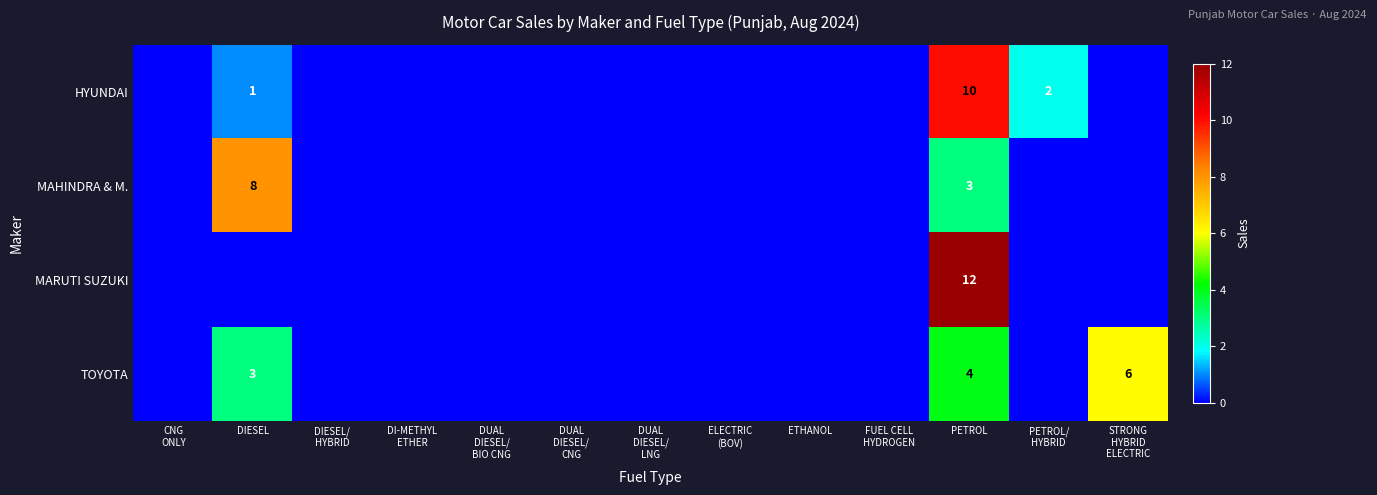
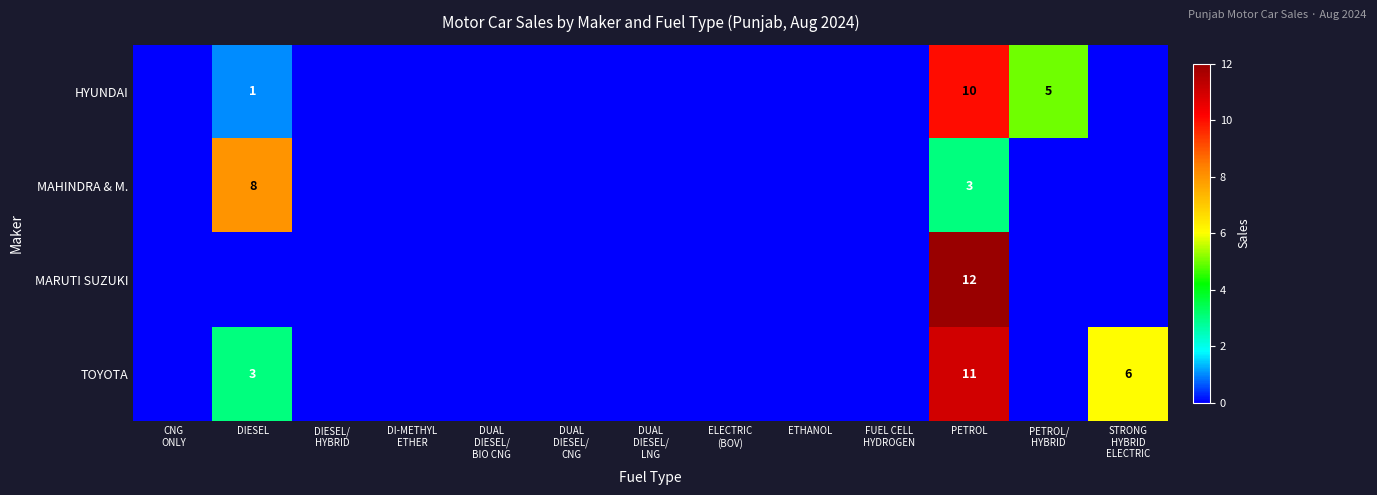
  {
    "HYUNDAI": {
      "DIESEL": 1,
      "PETROL": 10,
-     "PETROL/ HYBRID": 2
+     "PETROL/ HYBRID": 5
    },
    "MAHINDRA & M.": {
      "DIESEL": 8,
      "PETROL": 3
    },
    "MARUTI SUZUKI": {
      "PETROL": 12
    },
    "TOYOTA": {
      "DIESEL": 3,
-     "PETROL": 4,
+     "PETROL": 11,
      "STRONG HYBRID ELECTRIC": 6
    }
  }
